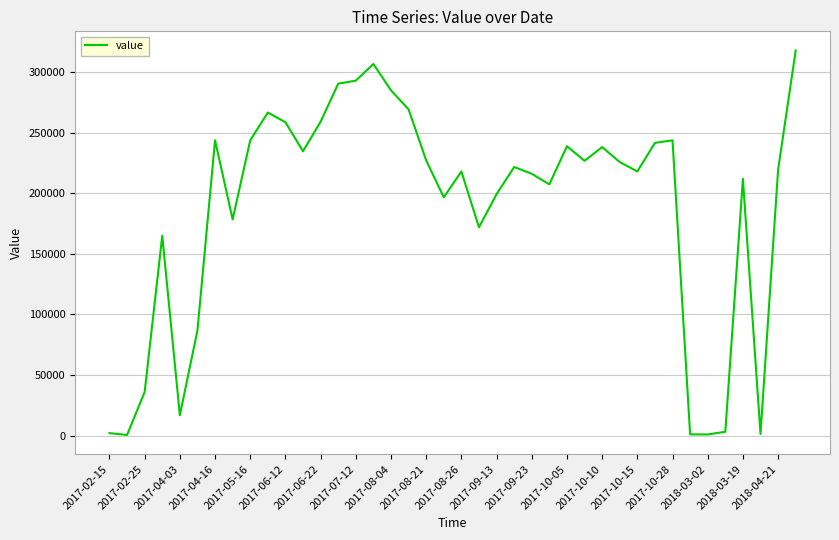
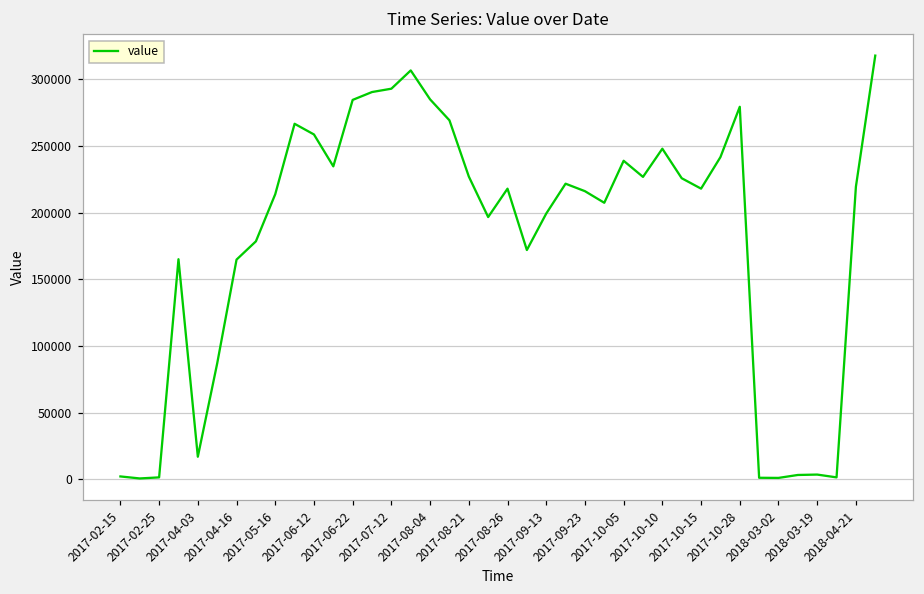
  {
    "2017-02-15": 2000,
-   "2017-02-25": 36000,
+   "2017-02-25": 2000,
    "2017-04-03": 17000,
-   "2017-04-16": 244000,
-   "2017-05-16": 244000,
+   "2017-04-16": 165000,
+   "2017-05-16": 214000,
    "2017-06-12": 259000,
-   "2017-06-22": 259000,
+   "2017-06-22": 284000,
    "2017-07-12": 293000,
    "2017-08-04": 285000,
    "2017-08-21": 227000,
    "2017-08-26": 218000,
    "2017-09-13": 199000,
    "2017-09-23": 216000,
    "2017-10-05": 239000,
-   "2017-10-10": 238000,
+   "2017-10-10": 248000,
    "2017-10-15": 218000,
-   "2017-10-28": 244000,
+   "2017-10-28": 279000,
    "2018-03-02": 1000,
-   "2018-03-19": 212000,
+   "2018-03-19": 4000,
    "2018-04-21": 219000
  }
